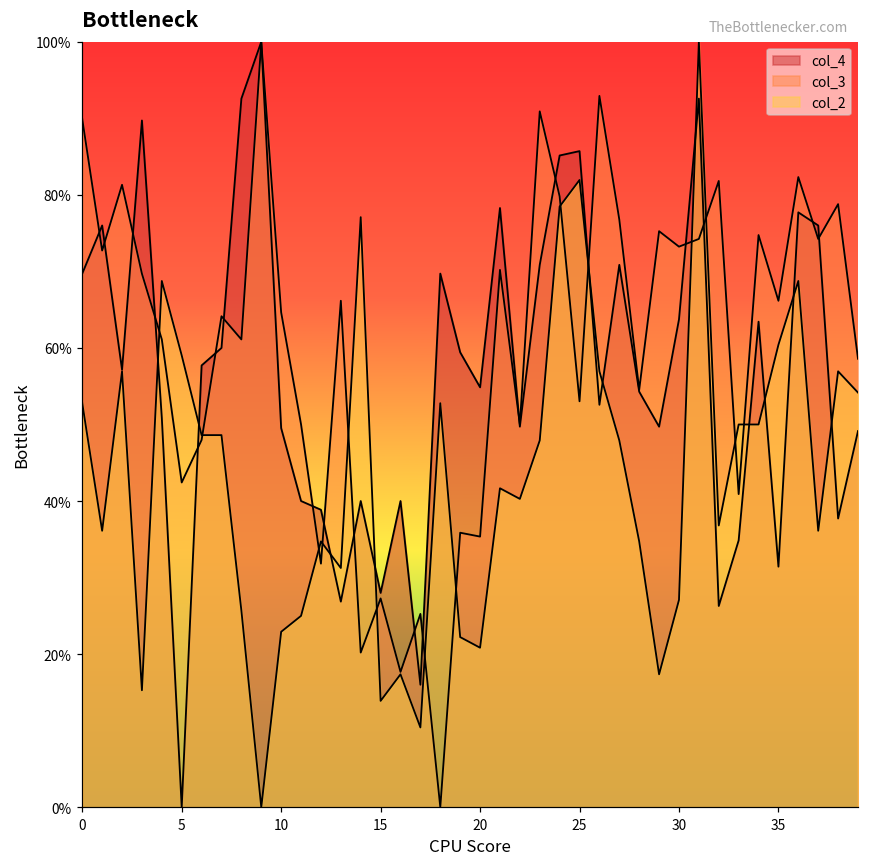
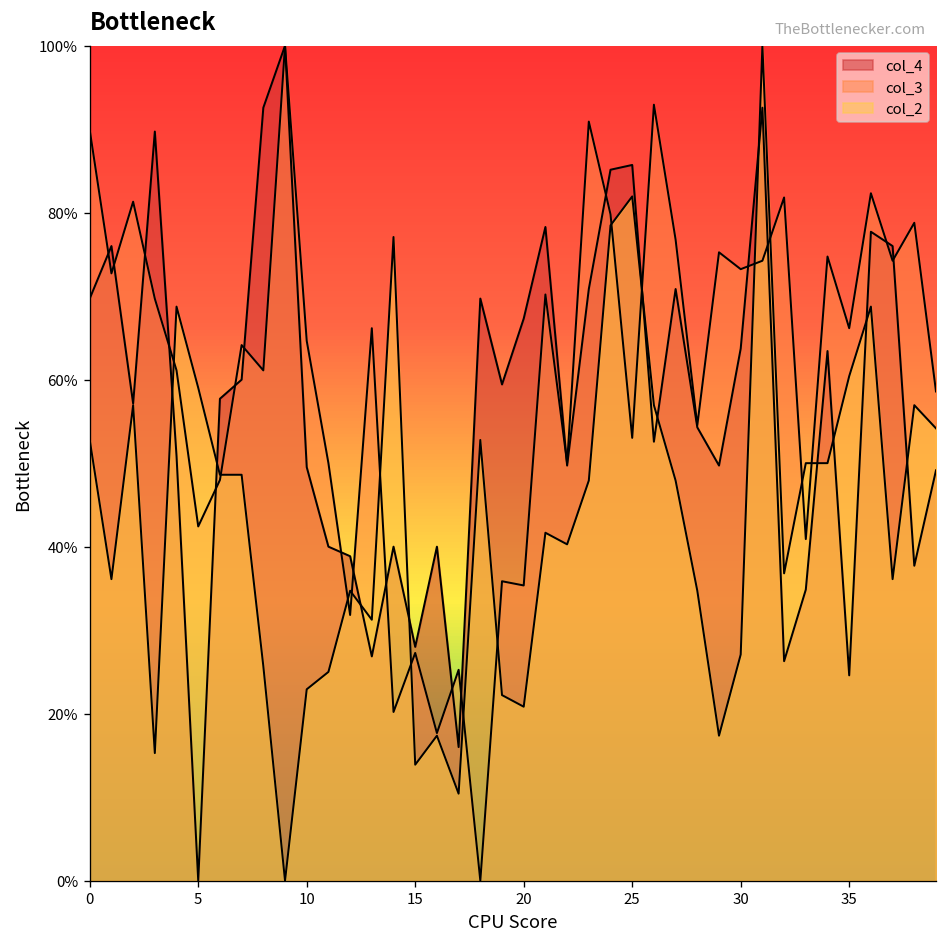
  {
    "col_4": {
      "0": "70%",
      "5": "0%",
      "10": "50%",
      "15": "28%",
-     "20": "55%",
+     "20": "67%",
      "25": "86%",
      "30": "64%",
-     "35": "31%"
+     "35": "25%"
    }
  }
